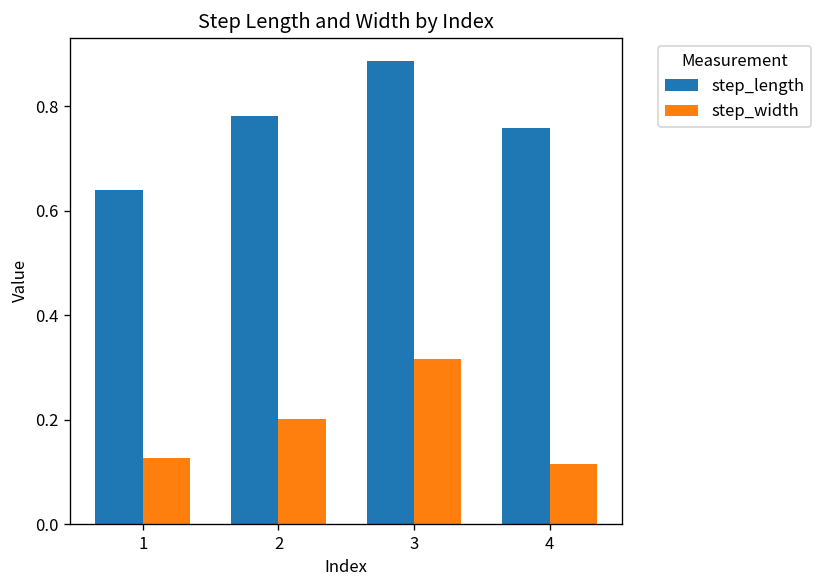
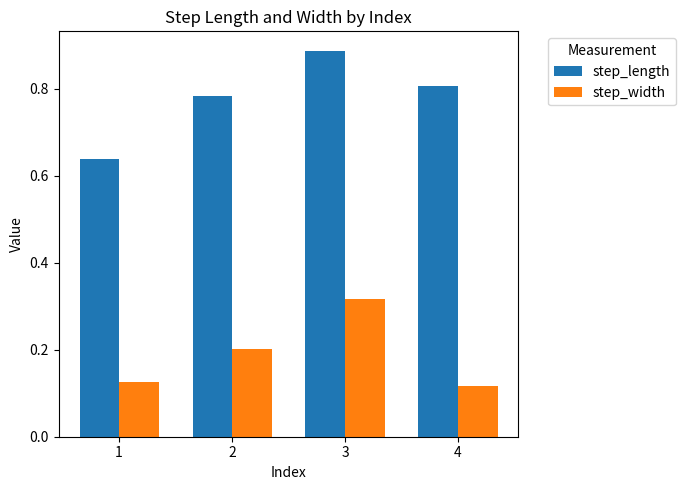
  {
    "step_length": {
      "1": 0.64,
      "2": 0.78,
      "3": 0.89,
-     "4": 0.76
+     "4": 0.81
    },
    "step_width": {
      "1": 0.13,
      "2": 0.20,
      "3": 0.32,
      "4": 0.12
    }
  }
